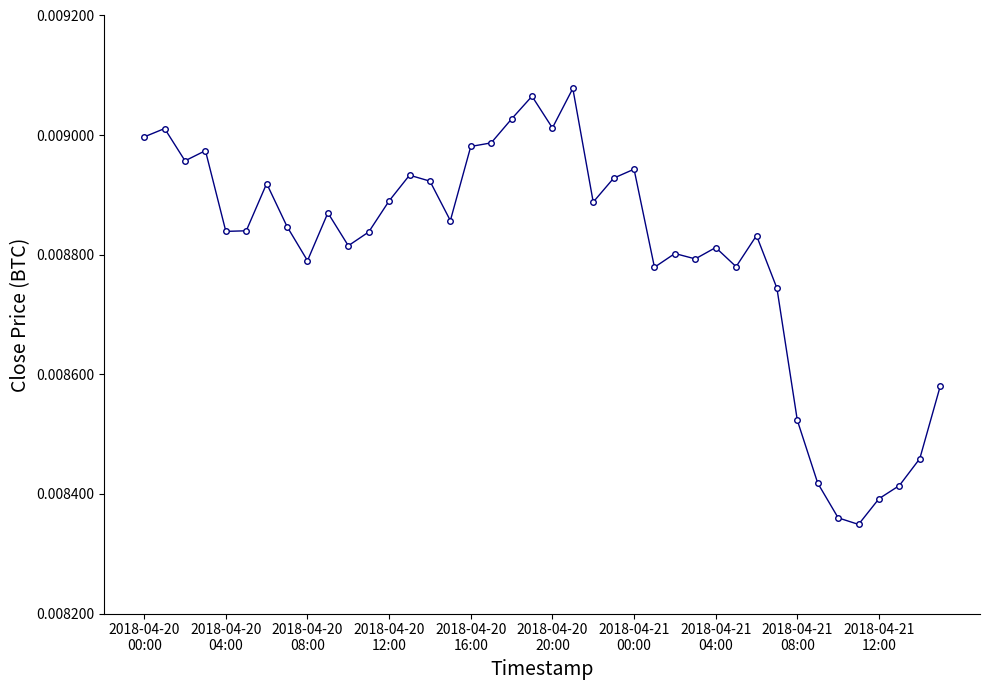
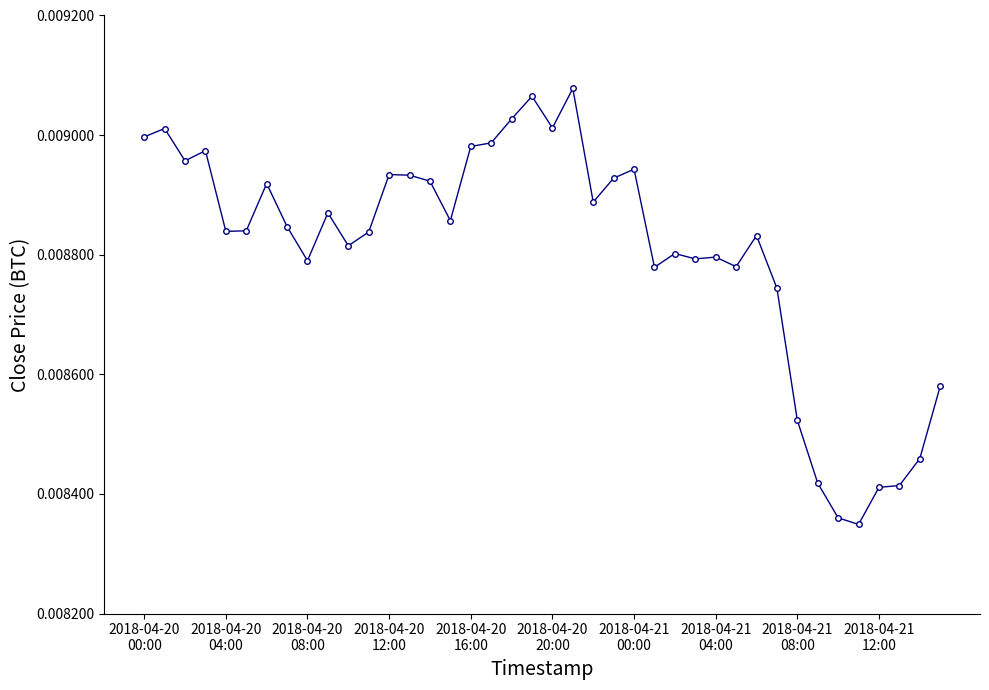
  {
    "2018-04-20 00:00": 0.00900,
    "2018-04-20 04:00": 0.00884,
    "2018-04-20 08:00": 0.00879,
-   "2018-04-20 12:00": 0.00889,
+   "2018-04-20 12:00": 0.00893,
    "2018-04-20 16:00": 0.00898,
    "2018-04-20 20:00": 0.00901,
    "2018-04-21 00:00": 0.00894,
-   "2018-04-21 04:00": 0.00881,
+   "2018-04-21 04:00": 0.00880,
    "2018-04-21 08:00": 0.00852,
-   "2018-04-21 12:00": 0.00839
+   "2018-04-21 12:00": 0.00841
  }
